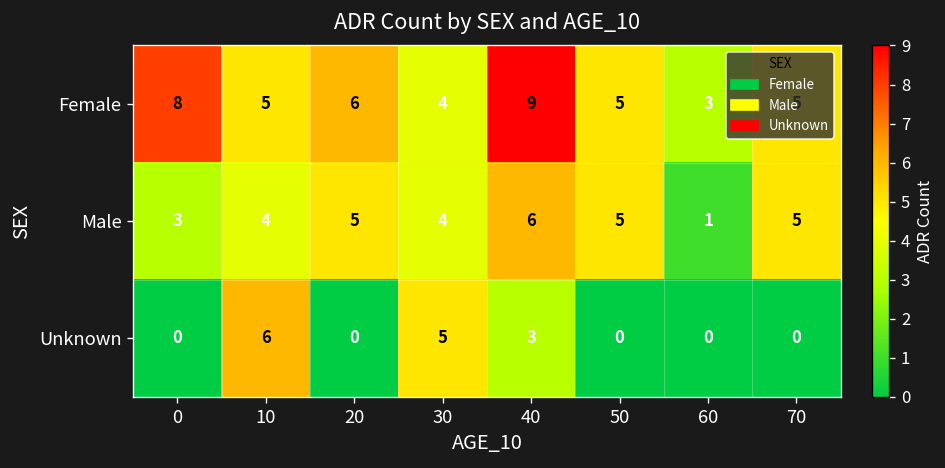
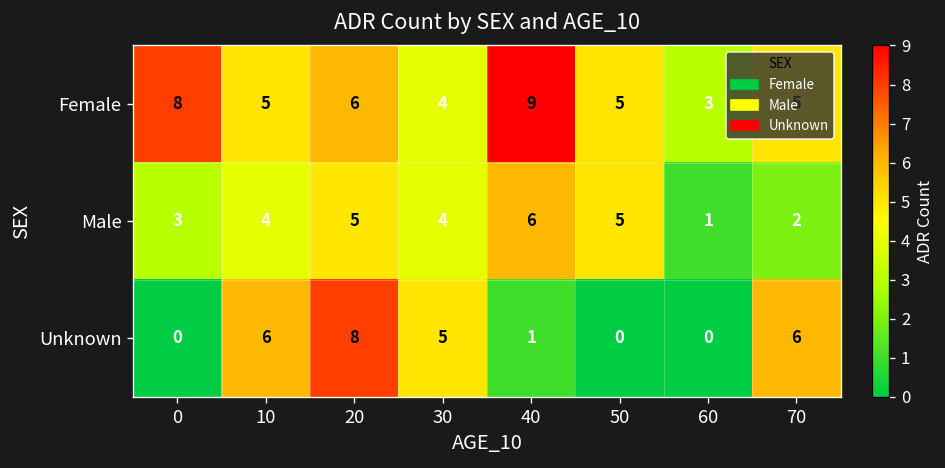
  {
    "Female": {
      "0": 8,
      "10": 5,
      "20": 6,
      "30": 4,
      "40": 9,
      "50": 5,
      "60": 3
    },
    "Male": {
      "0": 3,
      "10": 4,
      "20": 5,
      "30": 4,
      "40": 6,
      "50": 5,
      "60": 1,
-     "70": 5
+     "70": 2
    },
    "Unknown": {
      "0": 0,
      "10": 6,
-     "20": 0,
+     "20": 8,
      "30": 5,
-     "40": 3,
+     "40": 1,
      "50": 0,
      "60": 0,
-     "70": 0
+     "70": 6
    }
  }
